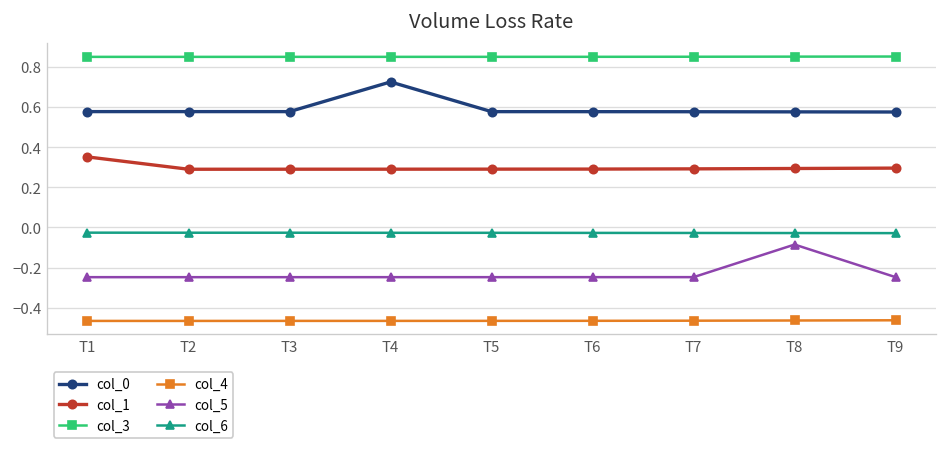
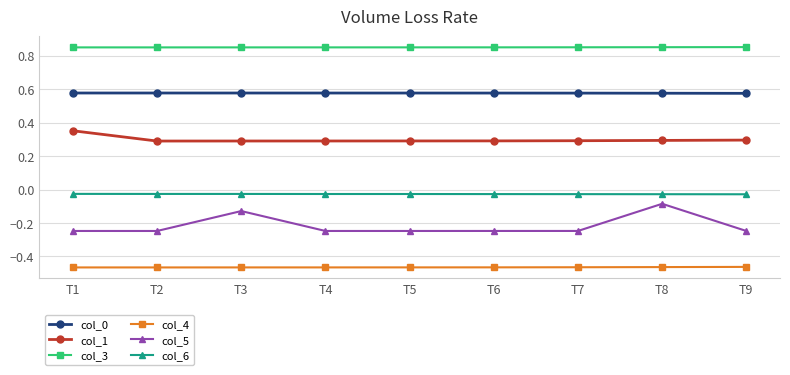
  {
    "col_0": {
      "T1": 0.58,
      "T2": 0.58,
      "T3": 0.58,
-     "T4": 0.72,
+     "T4": 0.58,
      "T5": 0.58,
      "T6": 0.58,
      "T7": 0.58,
      "T8": 0.58,
      "T9": 0.57
    },
    "col_1": {
      "T1": 0.35,
      "T2": 0.29,
      "T3": 0.29,
      "T4": 0.29,
      "T5": 0.29,
      "T6": 0.29,
      "T7": 0.29,
      "T8": 0.29,
      "T9": 0.30
    },
    "col_4": {
      "T1": -0.47,
      "T2": -0.47,
      "T3": -0.47,
      "T4": -0.47,
      "T5": -0.47,
      "T6": -0.47,
      "T7": -0.46,
      "T8": -0.46,
      "T9": -0.46
    },
    "col_5": {
      "T1": -0.25,
      "T2": -0.25,
-     "T3": -0.25,
+     "T3": -0.13,
      "T4": -0.25,
      "T5": -0.25,
      "T6": -0.25,
      "T7": -0.25,
      "T8": -0.09,
      "T9": -0.25
    }
  }
